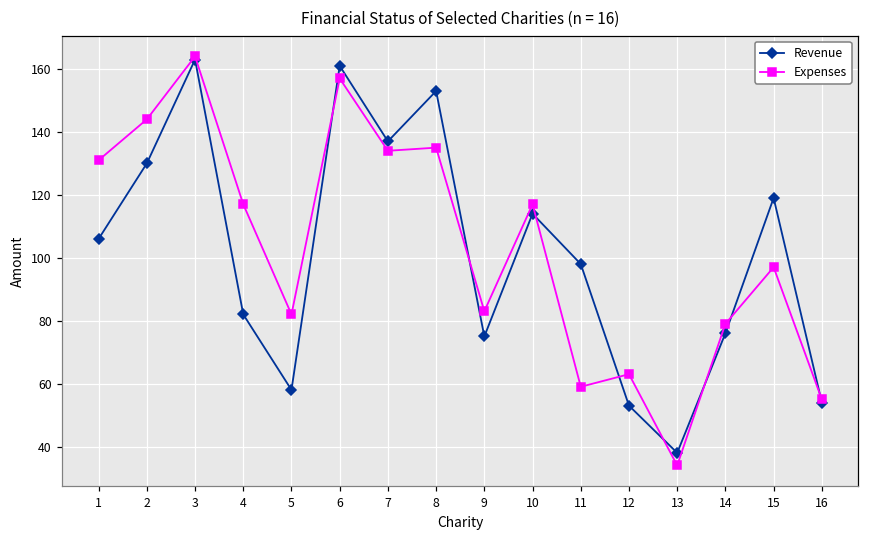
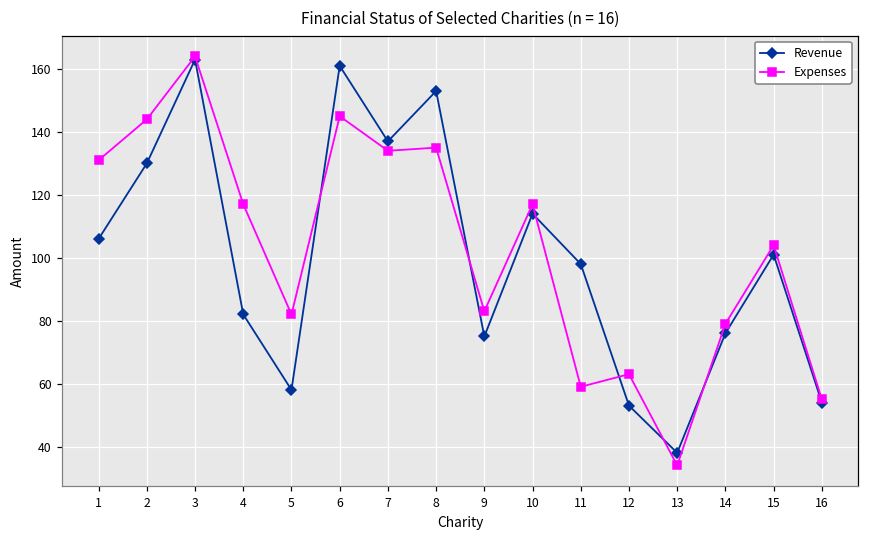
  {
    "Revenue": {
      "1": 106,
      "2": 130,
      "3": 163,
      "4": 82,
      "5": 58,
      "6": 161,
      "7": 137,
      "8": 153,
      "9": 75,
      "10": 114,
      "11": 98,
      "12": 53,
      "13": 38,
      "14": 76,
-     "15": 119,
+     "15": 101,
      "16": 54
    },
    "Expenses": {
      "1": 131,
      "2": 144,
      "3": 164,
      "4": 117,
      "5": 82,
-     "6": 157,
+     "6": 145,
      "7": 134,
      "8": 135,
      "9": 83,
      "10": 117,
      "11": 59,
      "12": 63,
      "13": 34,
      "14": 79,
-     "15": 97,
+     "15": 104,
      "16": 55
    }
  }
